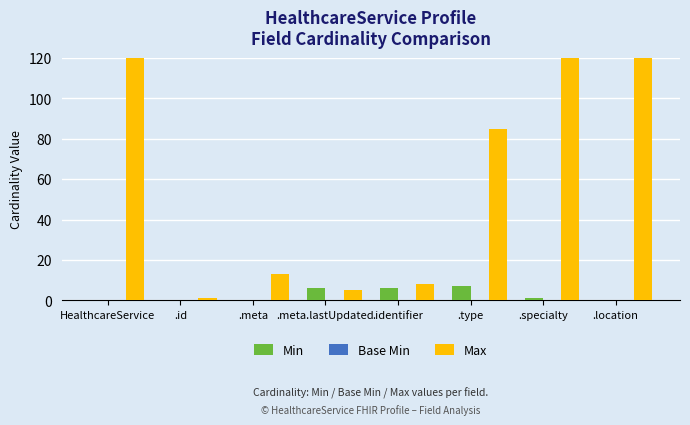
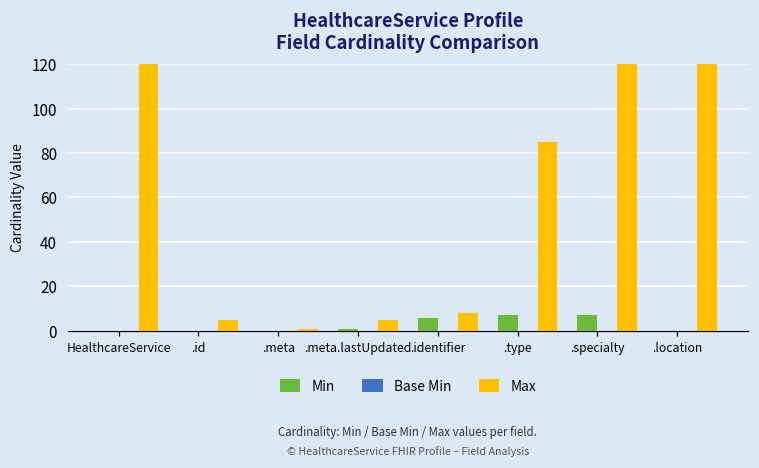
  {
    "Min": {
      "HealthcareService": 0,
      ".id": 0,
      ".meta": 0,
-     ".meta.lastUpdated": 6,
+     ".meta.lastUpdated": 1,
      ".identifier": 6,
      ".type": 7,
-     ".specialty": 1,
+     ".specialty": 7,
      ".location": 0
    },
    "Base Min": {
      "HealthcareService": 0,
      ".id": 0,
      ".meta": 0,
      ".meta.lastUpdated": 0,
      ".identifier": 0,
      ".type": 0,
      ".specialty": 0,
      ".location": 0
    },
    "Max": {
-     ".id": 1,
-     ".meta": 13,
+     ".id": 5,
+     ".meta": 1,
      ".meta.lastUpdated": 5,
      ".identifier": 8,
      ".type": 85
    }
  }
